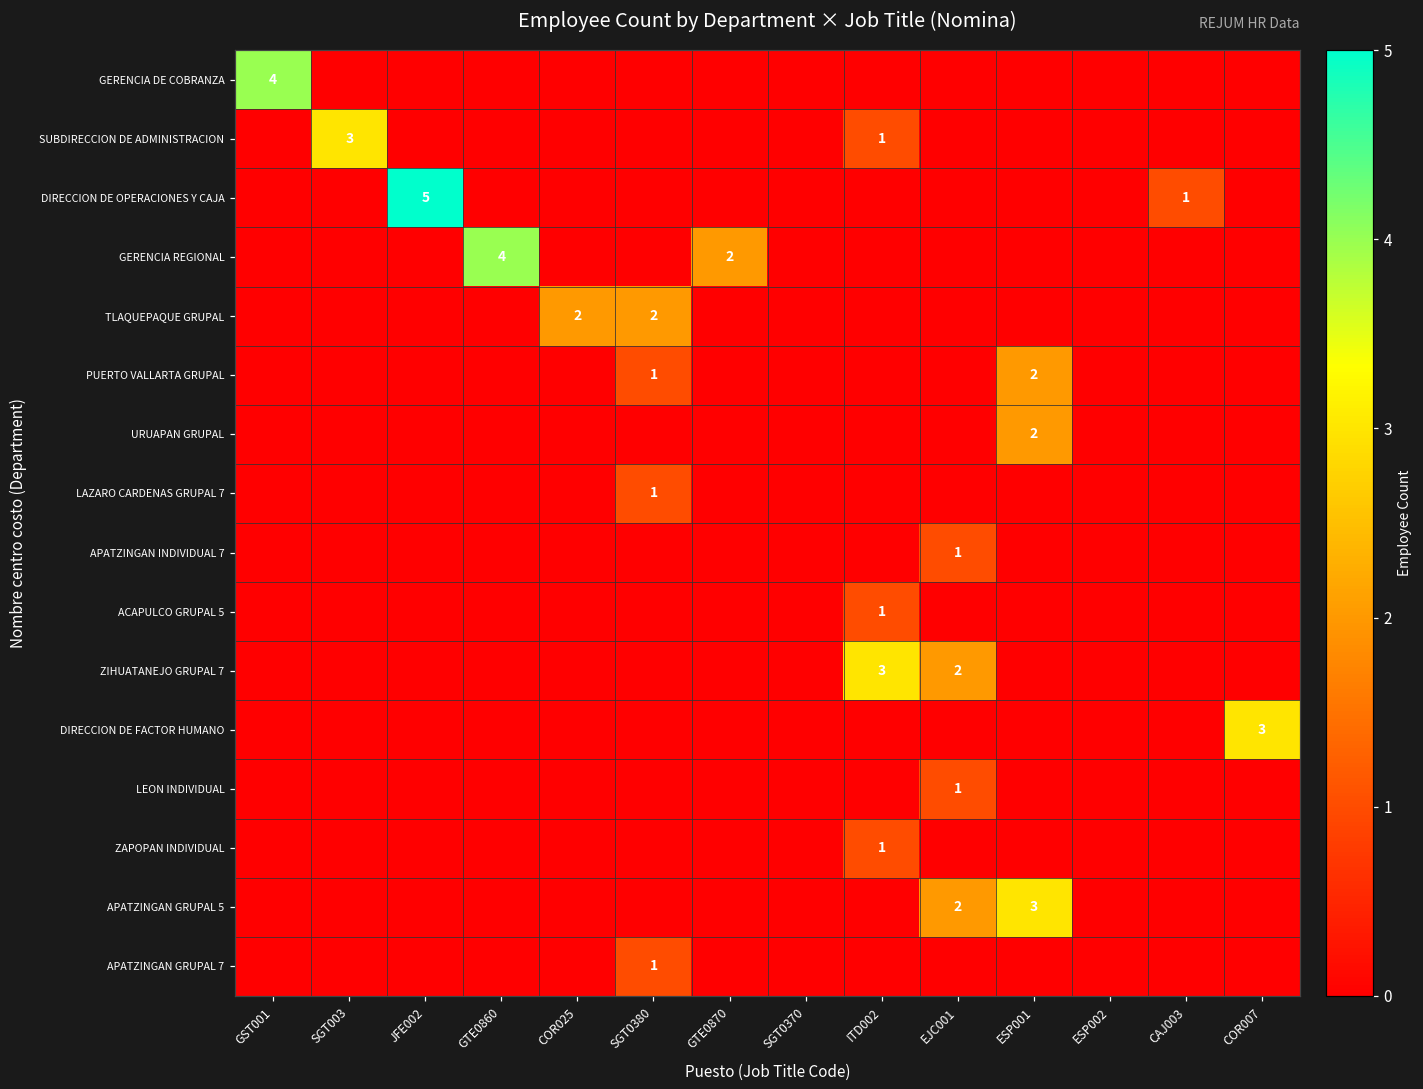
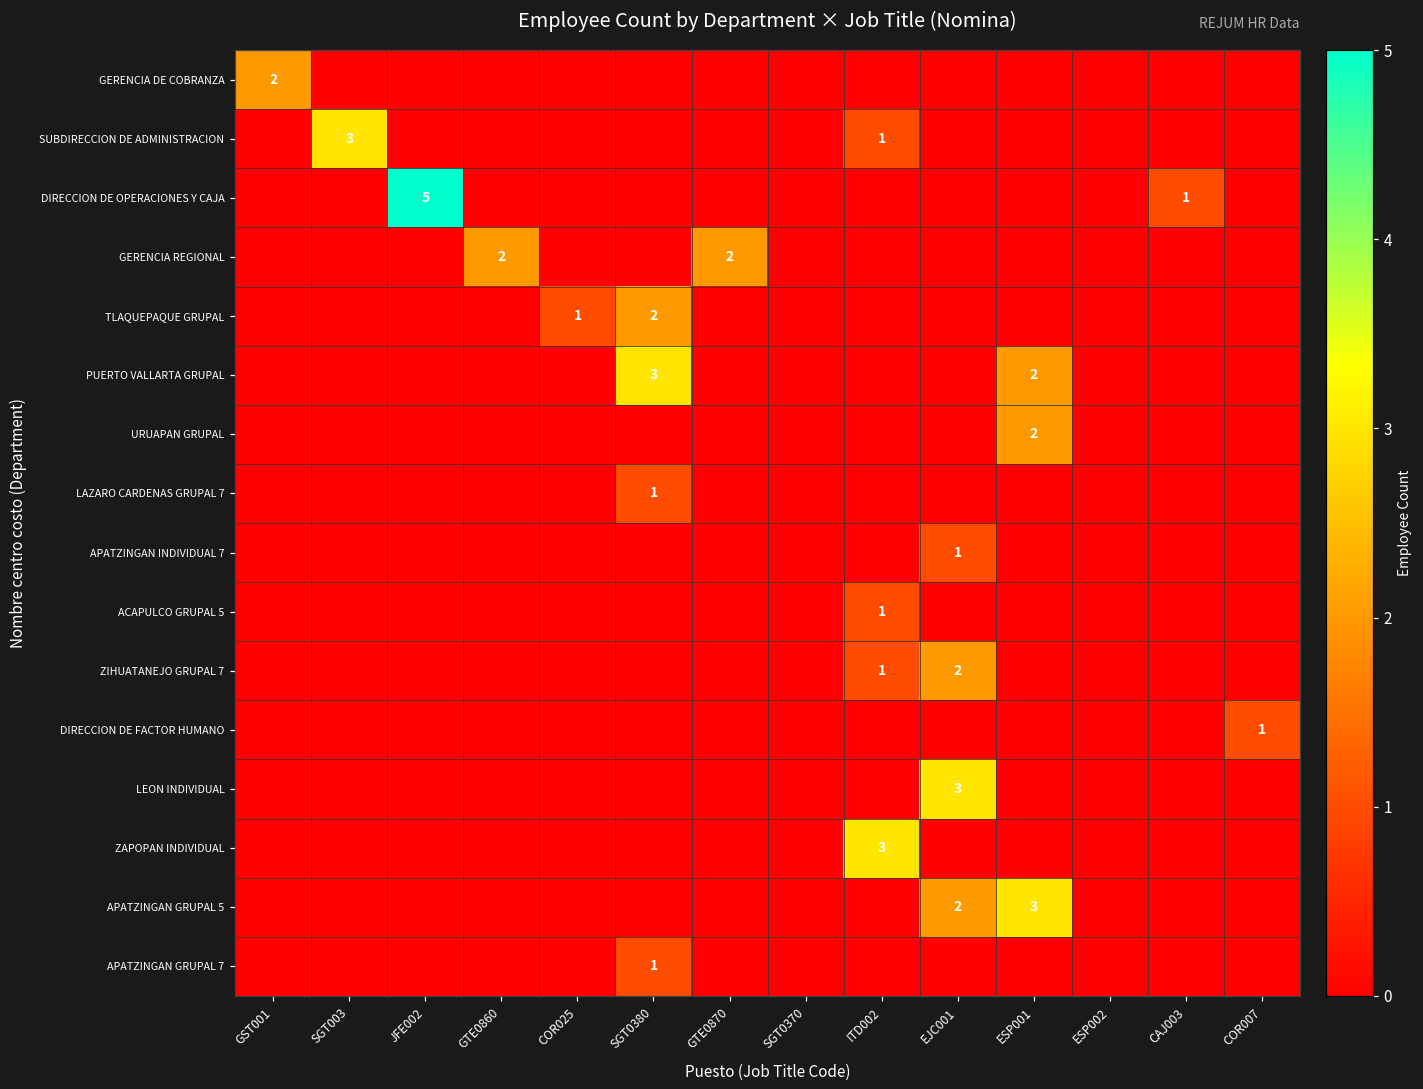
  {
    "GERENCIA DE COBRANZA": {
-     "GST001": 4
+     "GST001": 2
    },
    "SUBDIRECCION DE ADMINISTRACION": {
      "SGT003": 3,
      "ITD002": 1
    },
    "DIRECCION DE OPERACIONES Y CAJA": {
      "JFE002": 5,
      "CAJ003": 1
    },
    "GERENCIA REGIONAL": {
-     "GTE0860": 4,
+     "GTE0860": 2,
      "GTE0870": 2
    },
    "TLAQUEPAQUE GRUPAL": {
-     "COR025": 2,
+     "COR025": 1,
      "SGT0380": 2
    },
    "PUERTO VALLARTA GRUPAL": {
-     "SGT0380": 1,
+     "SGT0380": 3,
      "ESP001": 2
    },
    "URUAPAN GRUPAL": {
      "ESP001": 2
    },
    "LAZARO CARDENAS GRUPAL 7": {
      "SGT0380": 1
    },
    "APATZINGAN INDIVIDUAL 7": {
      "EJC001": 1
    },
    "ACAPULCO GRUPAL 5": {
      "ITD002": 1
    },
    "ZIHUATANEJO GRUPAL 7": {
-     "ITD002": 3,
+     "ITD002": 1,
      "EJC001": 2
    },
    "DIRECCION DE FACTOR HUMANO": {
-     "COR007": 3
+     "COR007": 1
    },
    "LEON INDIVIDUAL": {
-     "EJC001": 1
+     "EJC001": 3
    },
    "ZAPOPAN INDIVIDUAL": {
-     "ITD002": 1
+     "ITD002": 3
    },
    "APATZINGAN GRUPAL 5": {
      "EJC001": 2,
      "ESP001": 3
    },
    "APATZINGAN GRUPAL 7": {
      "SGT0380": 1
    }
  }
